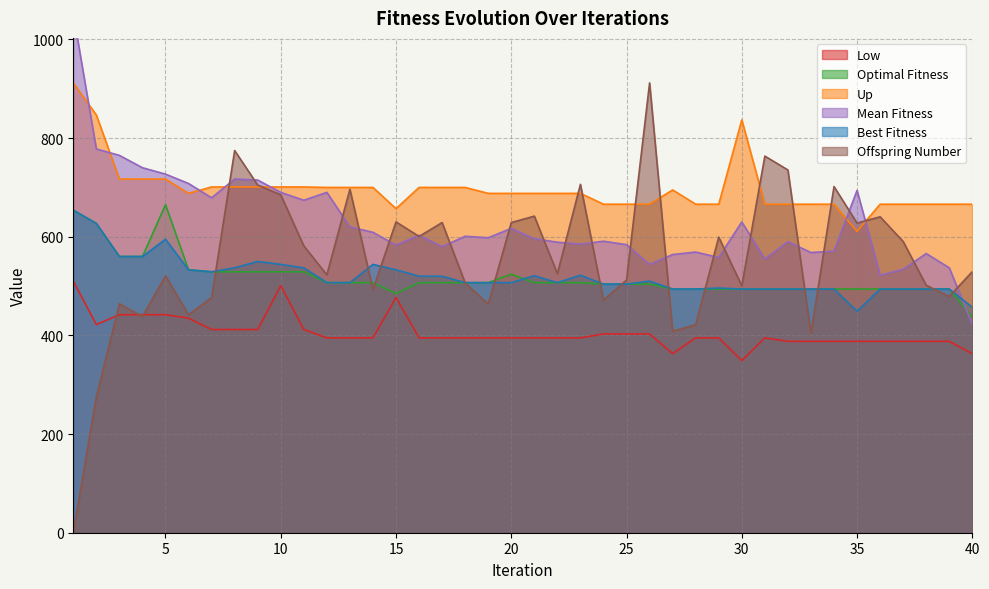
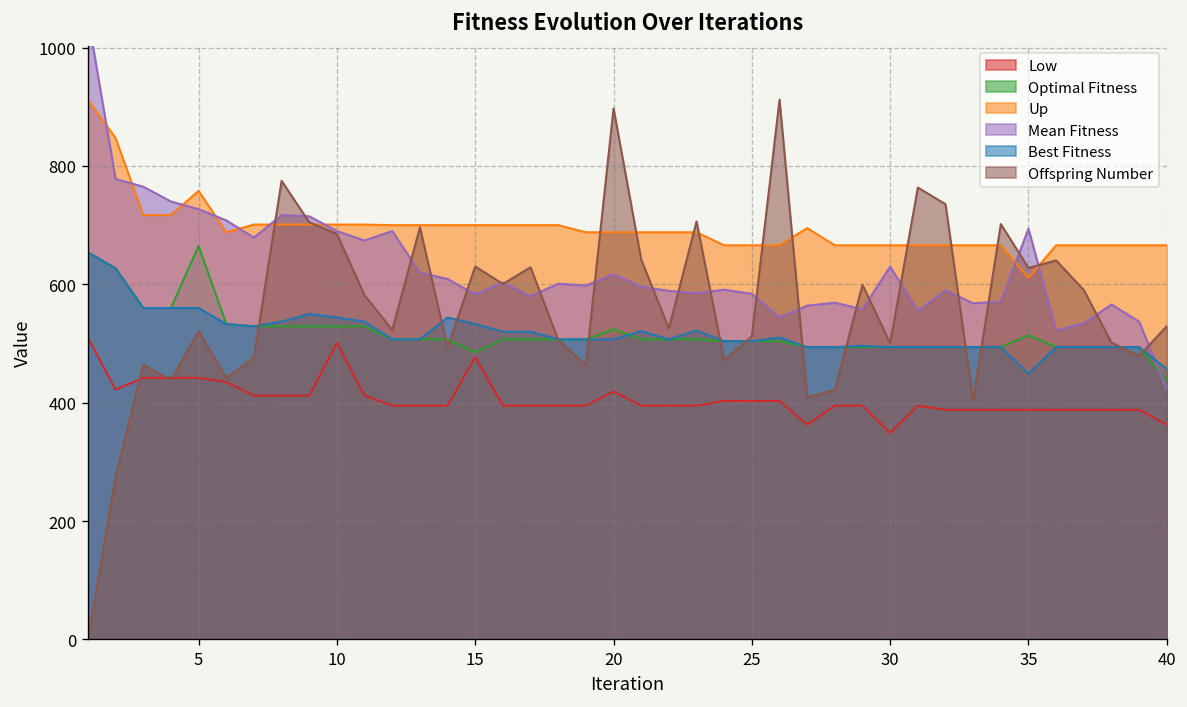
  {
    "Low": {
      "5": 440,
      "10": 500,
      "15": 480,
-     "20": 400,
+     "20": 420,
      "25": 400,
      "30": 350,
      "35": 390,
      "40": 360
    },
    "Optimal Fitness": {
      "5": 670,
      "10": 530,
      "15": 490,
      "20": 520,
-     "35": 490,
+     "35": 510,
      "40": 440
    },
    "Up": {
-     "5": 720,
+     "5": 760,
      "10": 700,
-     "15": 660,
+     "15": 700,
      "20": 690,
      "25": 670,
-     "30": 840,
+     "30": 670,
      "35": 610,
      "40": 670
    },
    "Mean Fitness": {
      "5": 730,
      "15": 580,
      "20": 620,
      "25": 580,
      "30": 630,
      "35": 690,
      "40": 420
    },
    "Best Fitness": {
-     "5": 600,
+     "5": 560,
      "10": 540,
      "15": 530,
      "20": 510,
      "35": 450,
      "40": 460
    },
    "Offspring Number": {
      "5": 520,
      "15": 630,
-     "20": 630,
+     "20": 900,
      "25": 510,
      "30": 500,
      "35": 630,
      "40": 530
    }
  }
